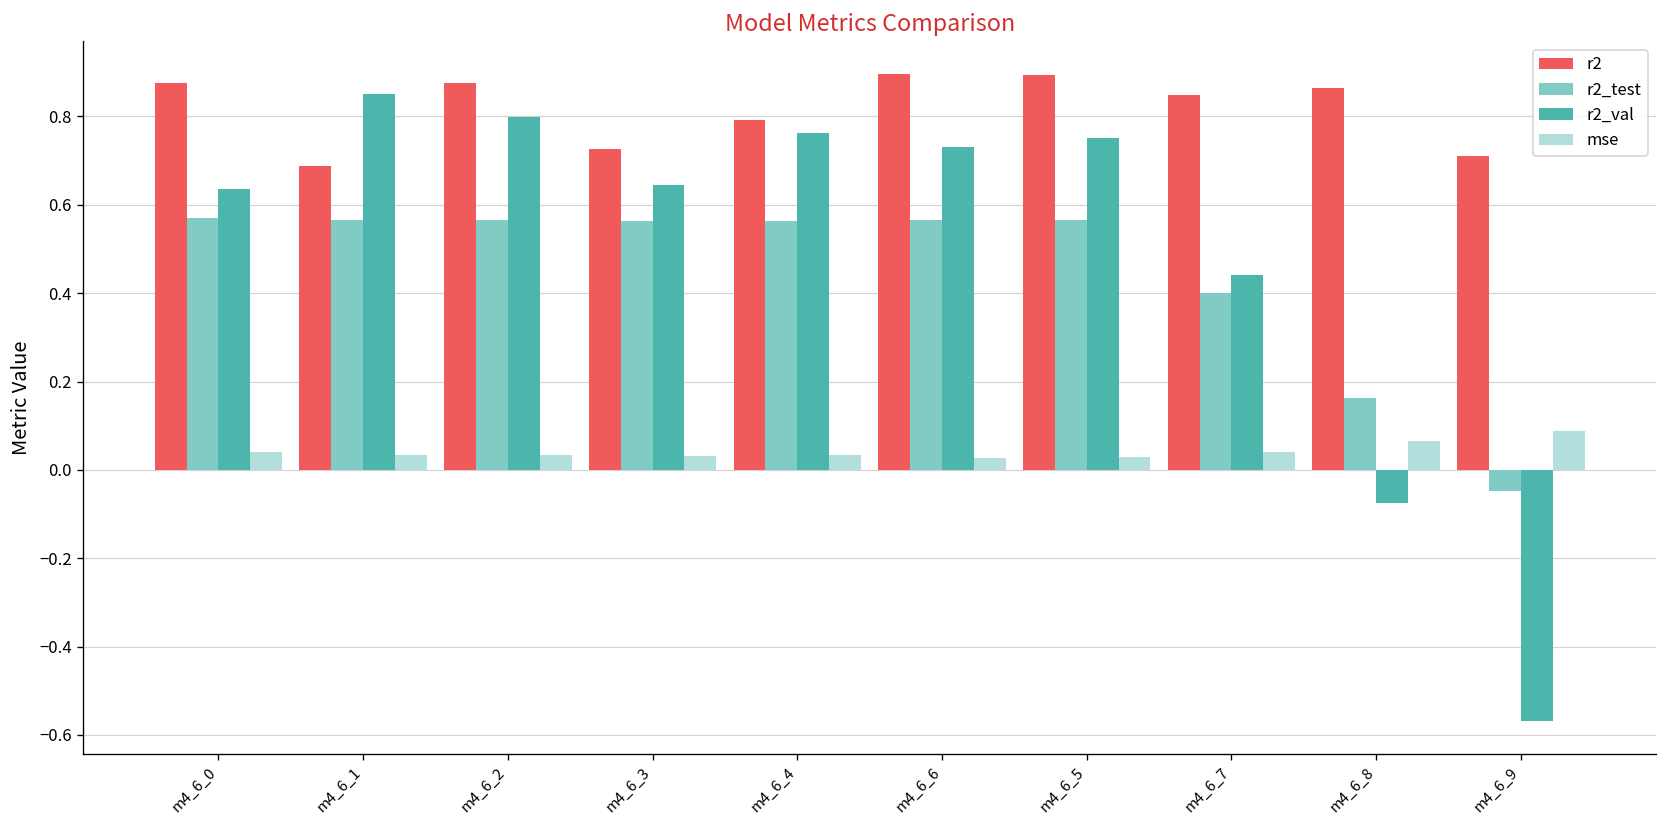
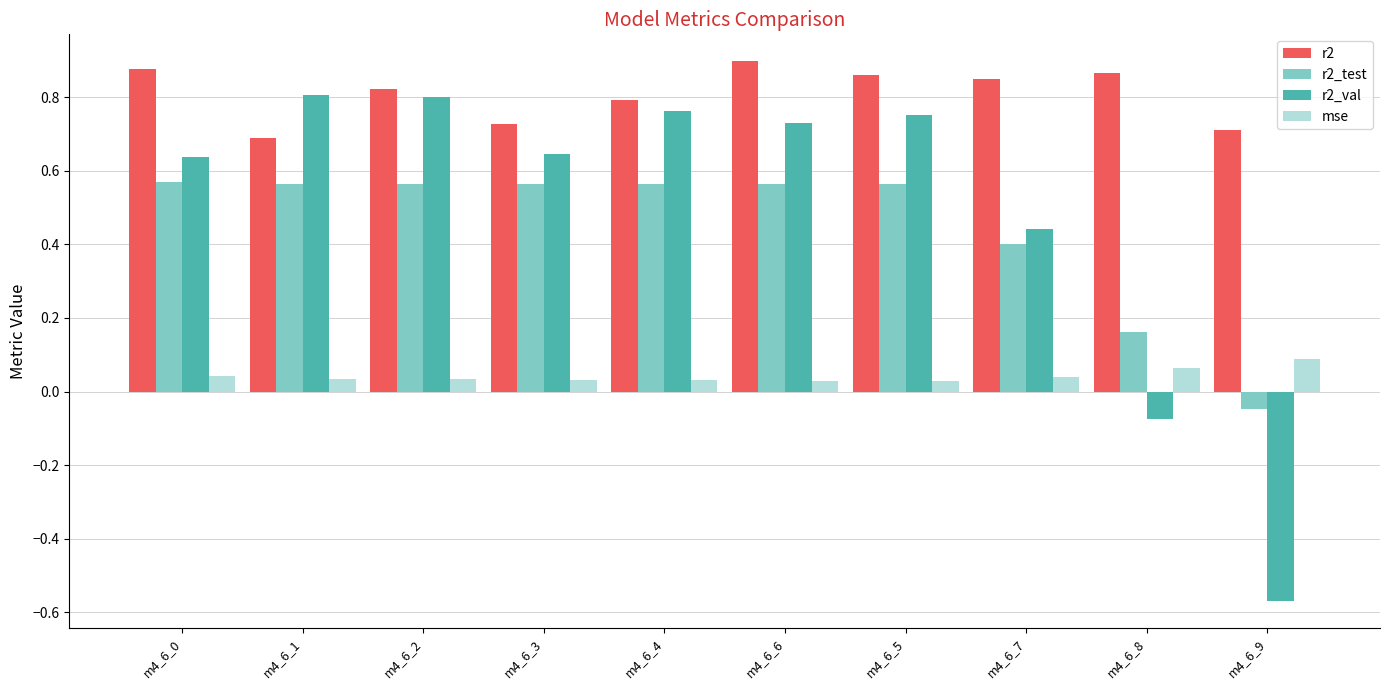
  {
    "r2": {
      "m4_6_0": 0.88,
      "m4_6_1": 0.69,
-     "m4_6_2": 0.88,
+     "m4_6_2": 0.82,
      "m4_6_3": 0.73,
      "m4_6_4": 0.79,
      "m4_6_6": 0.90,
-     "m4_6_5": 0.89,
+     "m4_6_5": 0.86,
      "m4_6_7": 0.85,
      "m4_6_8": 0.86,
      "m4_6_9": 0.71
    },
    "r2_val": {
      "m4_6_0": 0.64,
-     "m4_6_1": 0.85,
+     "m4_6_1": 0.81,
      "m4_6_2": 0.80,
      "m4_6_3": 0.65,
      "m4_6_4": 0.76,
      "m4_6_6": 0.73,
      "m4_6_5": 0.75,
      "m4_6_7": 0.44,
      "m4_6_8": -0.08,
      "m4_6_9": -0.57
    }
  }
